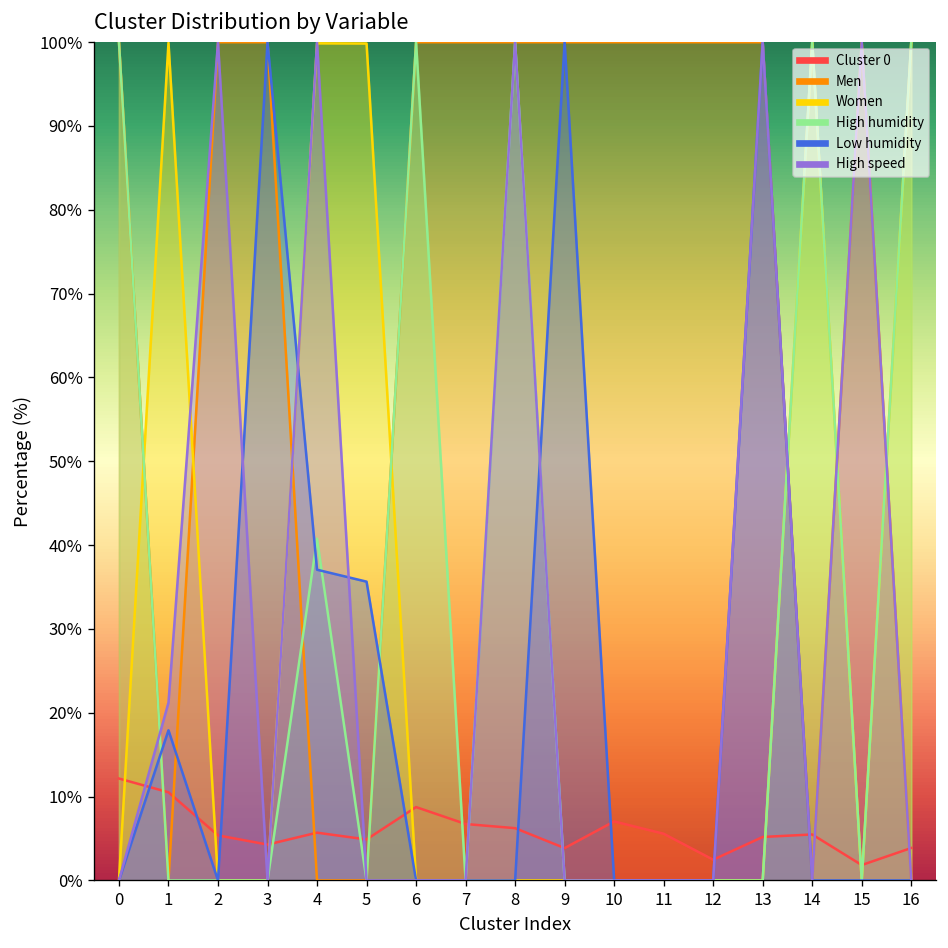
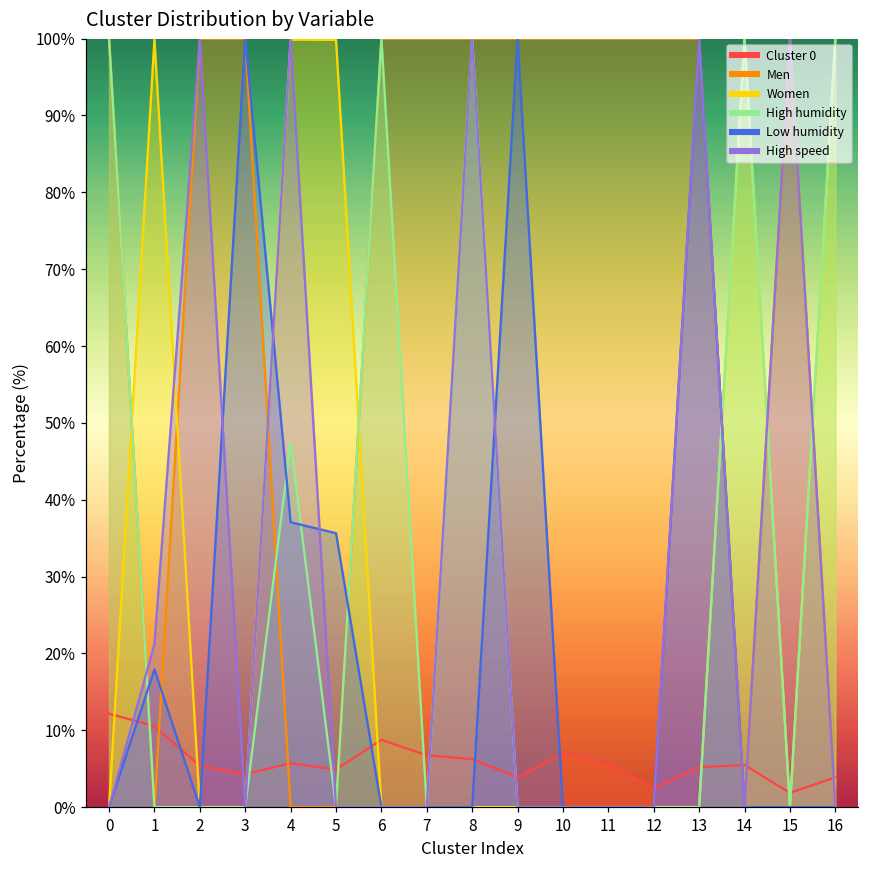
  {
    "High humidity": {
-     "4": "41%"
+     "4": "47%"
    }
  }
